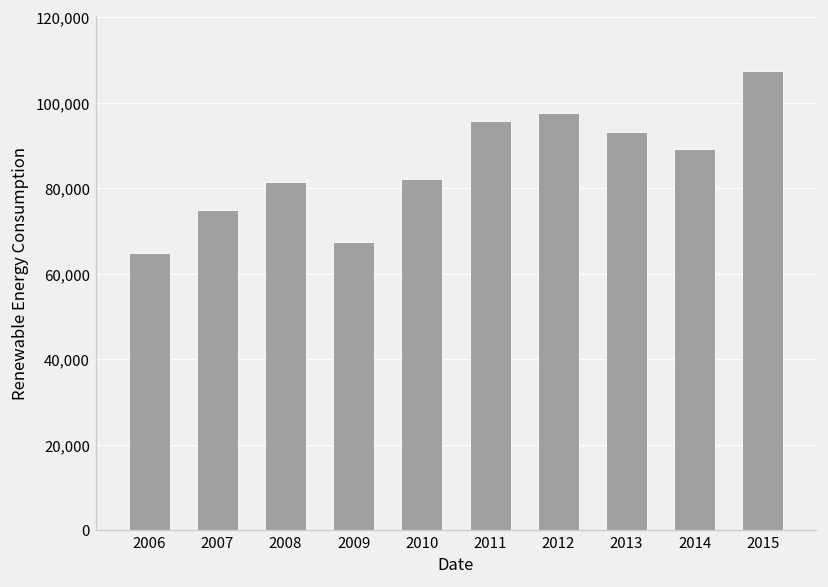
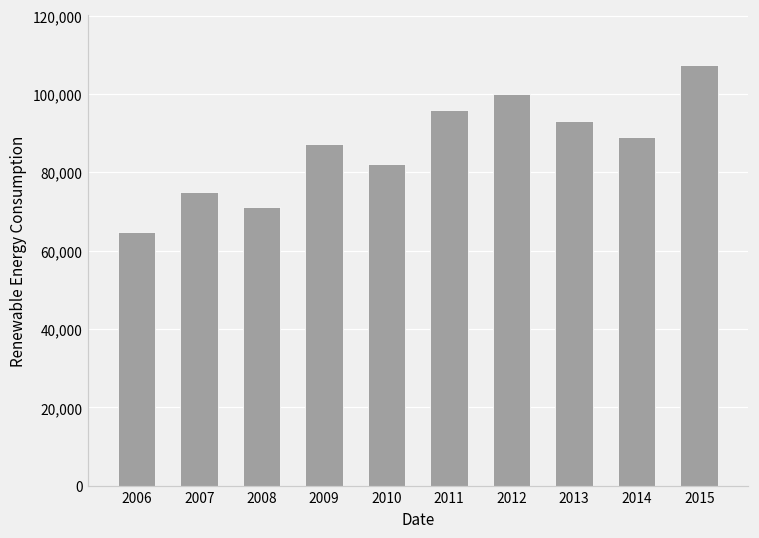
  {
    "2006": "65,000",
    "2007": "75,000",
-   "2008": "81,000",
-   "2009": "67,000",
+   "2008": "71,000",
+   "2009": "87,000",
    "2010": "82,000",
    "2011": "96,000",
-   "2012": "97,000",
+   "2012": "100,000",
    "2013": "93,000",
    "2014": "89,000",
    "2015": "107,000"
  }
